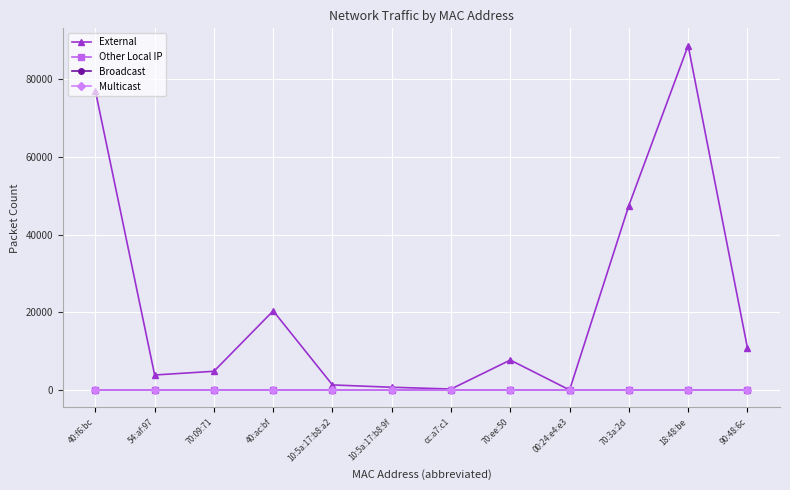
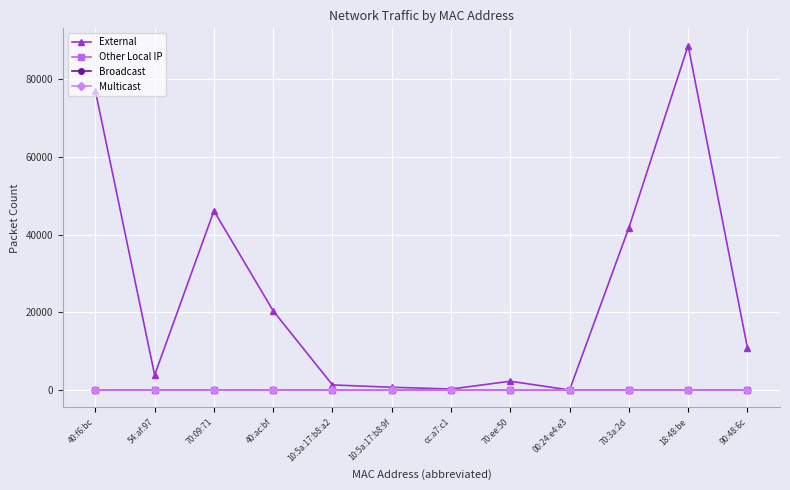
  {
    "External": {
      "54:af:97": 4000,
-     "70:09:71": 5000,
+     "70:09:71": 46000,
      "40:ac:bf": 20000,
      "10:5a:17:b8:a2": 1000,
      "10:5a:17:b8:9f": 1000,
-     "70:ee:50": 8000,
-     "70:3a:2d": 47000,
+     "70:ee:50": 2000,
+     "70:3a:2d": 42000,
      "18:48:be": 89000,
      "90:48:6c": 11000
    },
    "Multicast": {
      "40:f6:bc": 0,
      "54:af:97": 0,
      "70:09:71": 0,
      "40:ac:bf": 0,
      "10:5a:17:b8:a2": 0,
      "10:5a:17:b8:9f": 0,
      "70:ee:50": 0,
      "70:3a:2d": 0,
      "18:48:be": 0,
      "90:48:6c": 0
    }
  }
